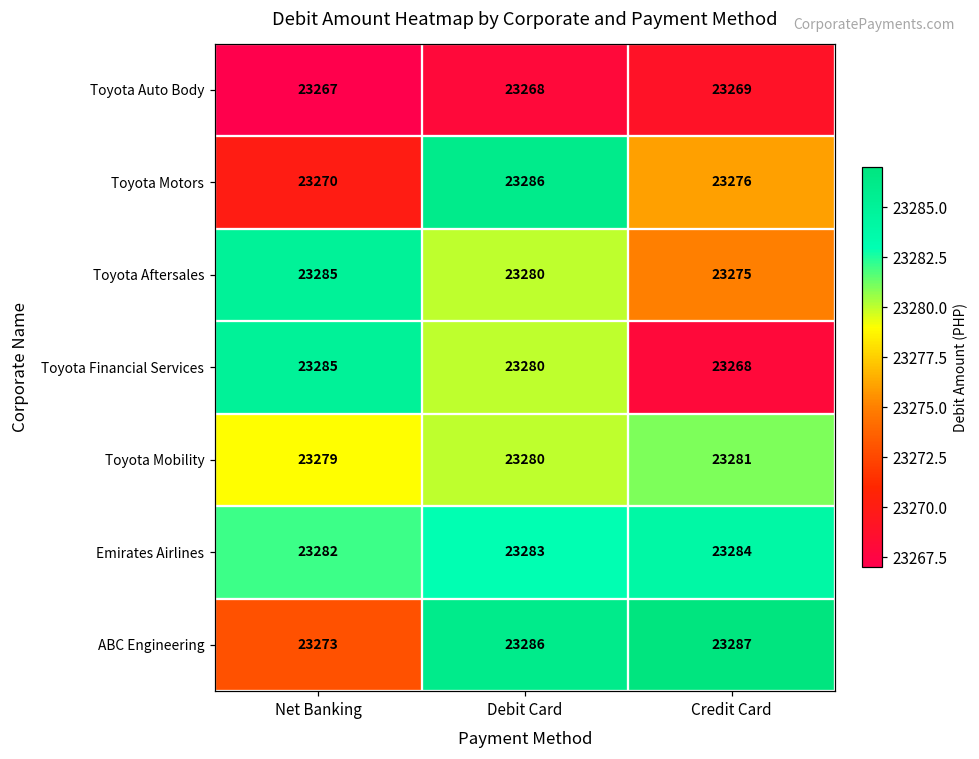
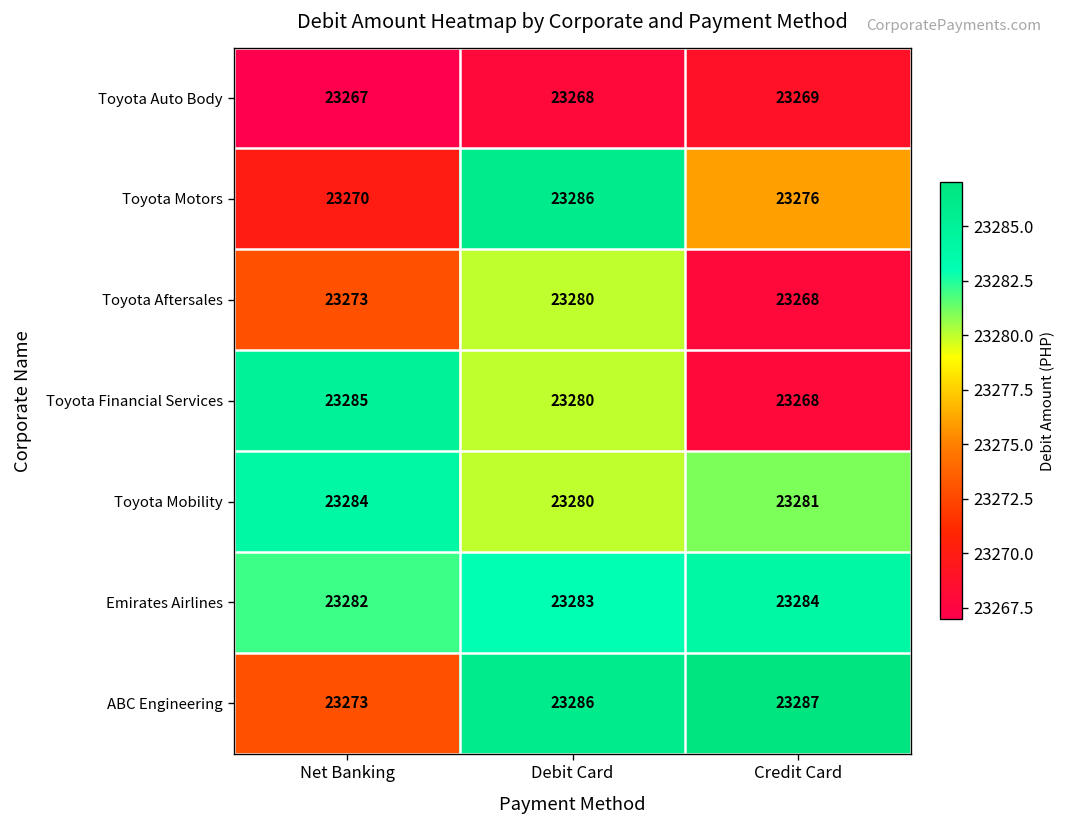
  {
    "Toyota Auto Body": {
      "Net Banking": 23267,
      "Debit Card": 23268,
      "Credit Card": 23269
    },
    "Toyota Motors": {
      "Net Banking": 23270,
      "Debit Card": 23286,
      "Credit Card": 23276
    },
    "Toyota Aftersales": {
-     "Net Banking": 23285,
+     "Net Banking": 23273,
      "Debit Card": 23280,
-     "Credit Card": 23275
+     "Credit Card": 23268
    },
    "Toyota Financial Services": {
      "Net Banking": 23285,
      "Debit Card": 23280,
      "Credit Card": 23268
    },
    "Toyota Mobility": {
-     "Net Banking": 23279,
+     "Net Banking": 23284,
      "Debit Card": 23280,
      "Credit Card": 23281
    },
    "Emirates Airlines": {
      "Net Banking": 23282,
      "Debit Card": 23283,
      "Credit Card": 23284
    },
    "ABC Engineering": {
      "Net Banking": 23273,
      "Debit Card": 23286,
      "Credit Card": 23287
    }
  }
